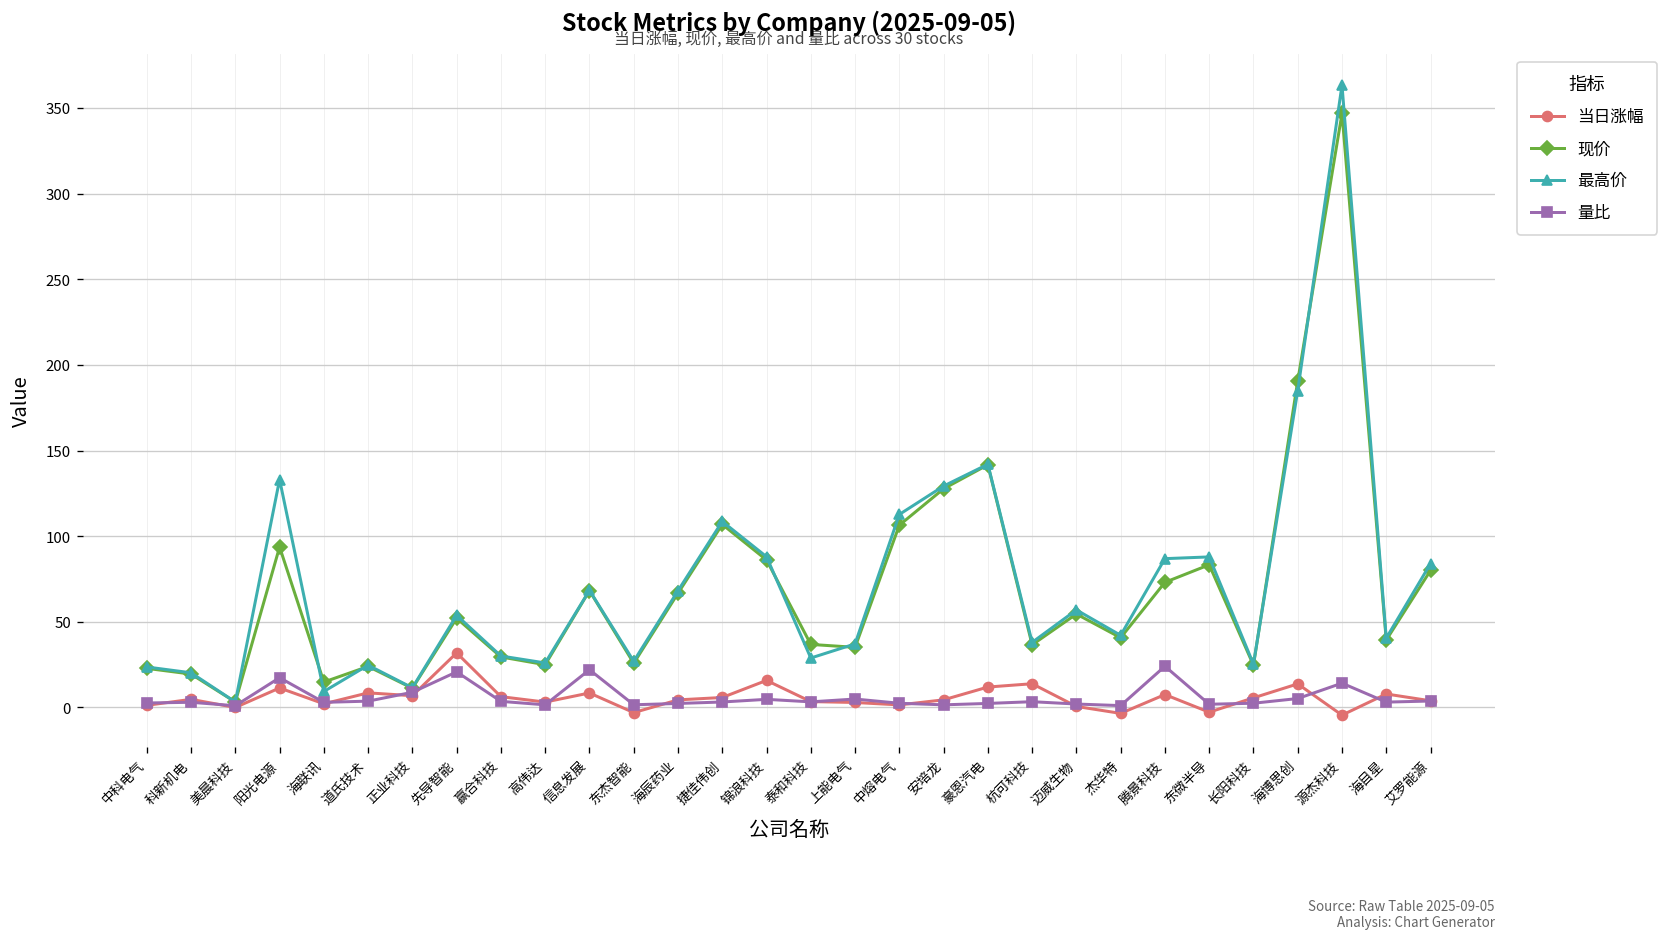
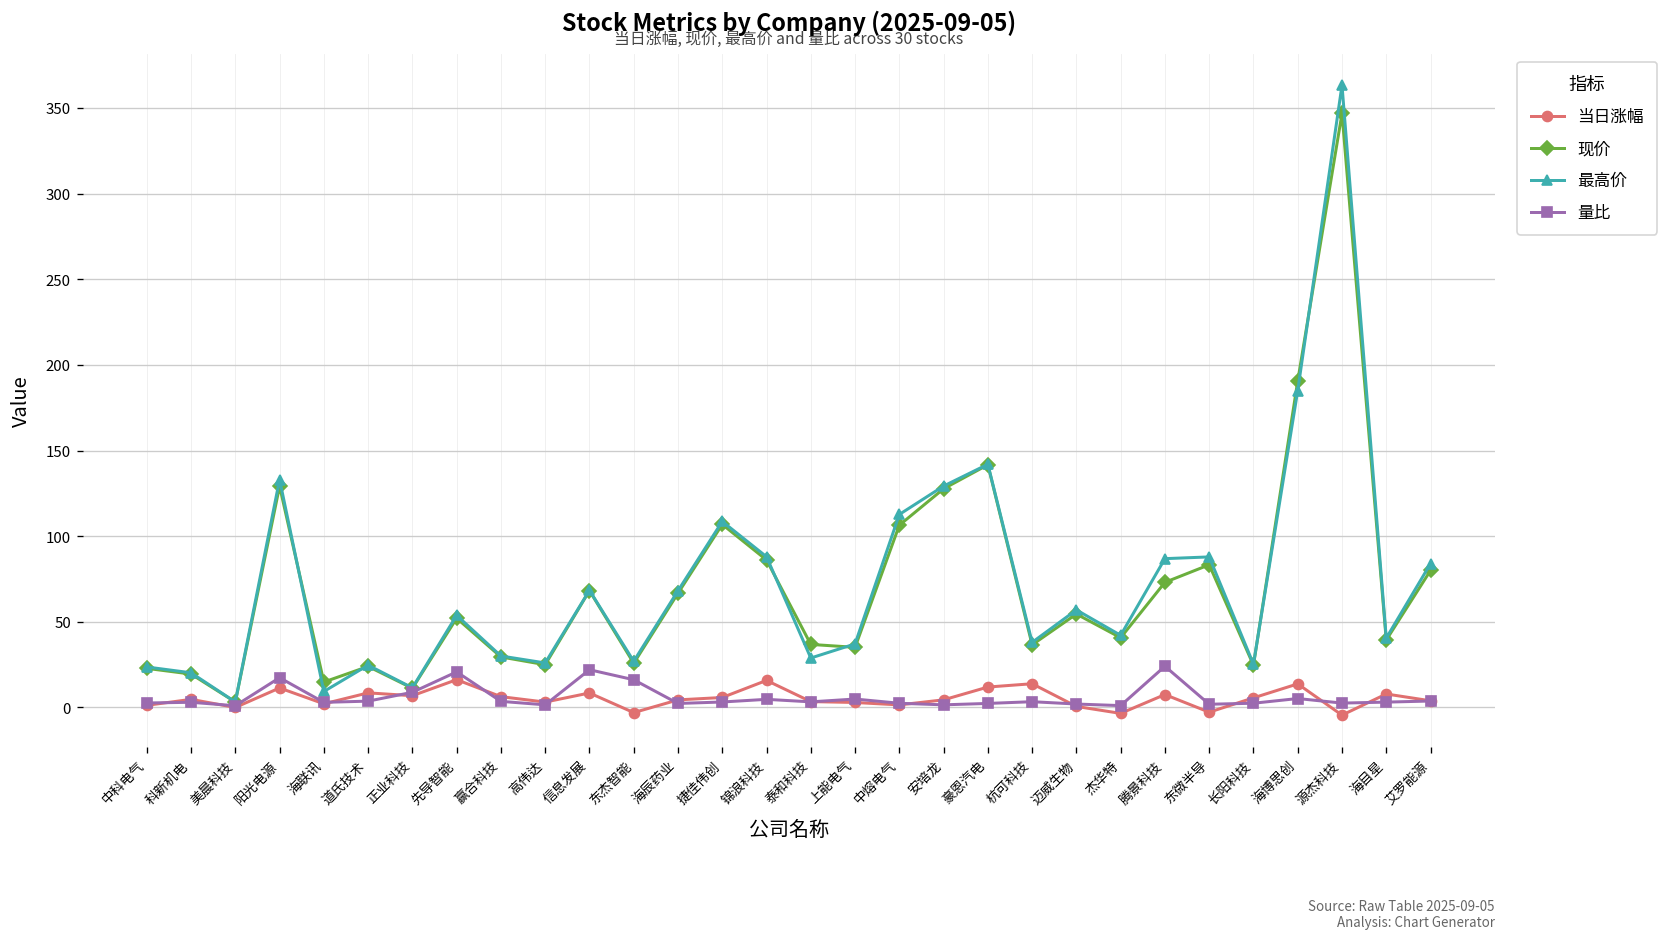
  {
    "当日涨幅": {
      "阳光电源": 11,
      "道氏技术": 9,
      "正业科技": 7,
-     "先导智能": 32,
+     "先导智能": 16,
      "赢合科技": 6,
      "信息发展": 8,
      "东杰智能": -3,
      "海辰药业": 4,
      "捷佳伟创": 6,
      "锦浪科技": 16,
      "上能电气": 3,
      "安培龙": 4,
      "豪恩汽电": 12,
      "杭可科技": 14,
      "杰华特": -3,
      "腾景科技": 8,
      "东微半导": -3,
      "长阳科技": 6,
      "海博思创": 14,
      "源杰科技": -4,
      "海目星": 8
    },
    "现价": {
-     "阳光电源": 94,
+     "阳光电源": 129,
      "海联讯": 15,
      "锦浪科技": 86,
      "泰和科技": 37,
      "上能电气": 35,
      "中熔电气": 106,
      "迈威生物": 55,
      "腾景科技": 73,
      "东微半导": 83,
      "海博思创": 191,
      "源杰科技": 347,
      "艾罗能源": 80
    },
    "最高价": {
      "阳光电源": 133,
      "海联讯": 9,
      "锦浪科技": 88,
      "泰和科技": 29,
      "上能电气": 37,
      "中熔电气": 113,
      "迈威生物": 57,
      "腾景科技": 87,
      "东微半导": 88,
      "海博思创": 185,
      "源杰科技": 363,
      "艾罗能源": 84
    },
    "量比": {
      "阳光电源": 17,
      "道氏技术": 4,
      "正业科技": 9,
      "先导智能": 21,
      "赢合科技": 4,
      "信息发展": 22,
-     "东杰智能": 2,
+     "东杰智能": 16,
      "海辰药业": 2,
      "捷佳伟创": 3,
      "锦浪科技": 5,
      "上能电气": 5,
      "安培龙": 2,
      "豪恩汽电": 2,
      "杭可科技": 3,
      "杰华特": 1,
      "腾景科技": 24,
      "东微半导": 2,
      "长阳科技": 2,
      "海博思创": 5,
-     "源杰科技": 14,
+     "源杰科技": 3,
      "海目星": 3
    }
  }
